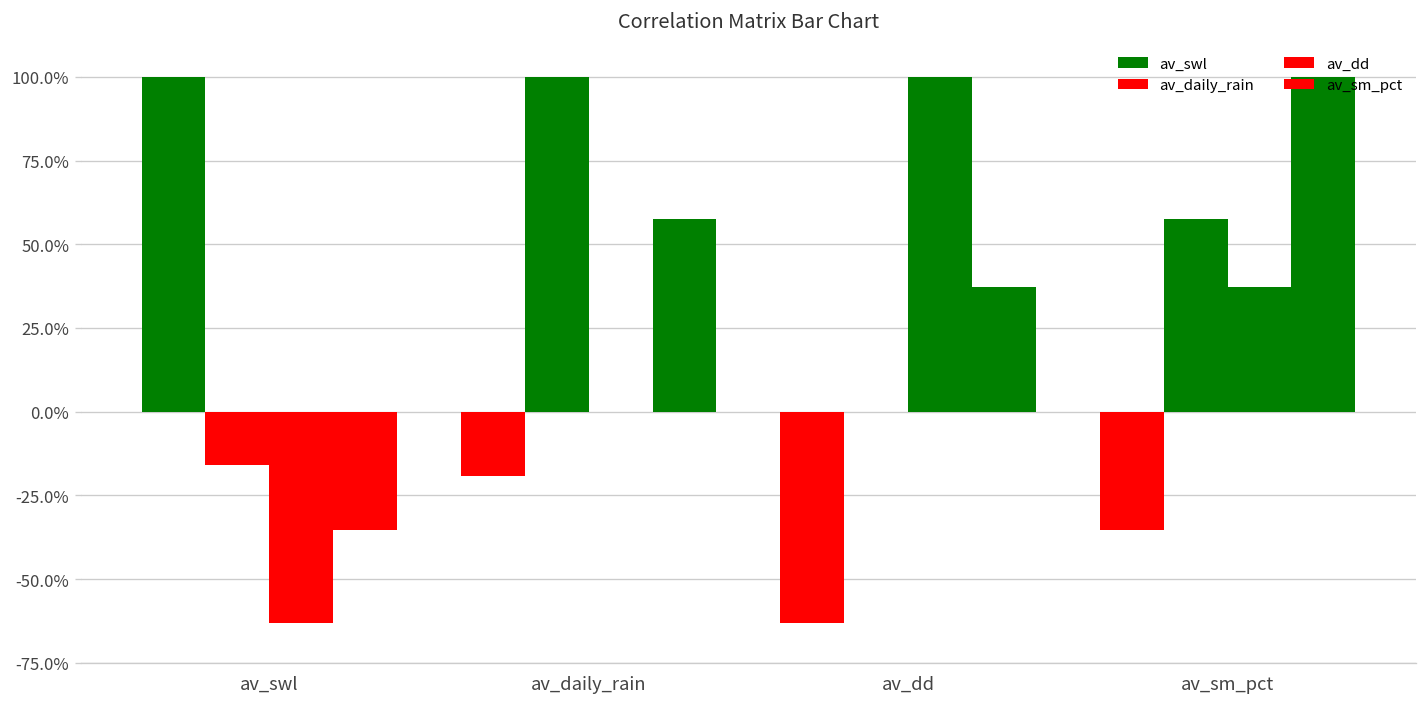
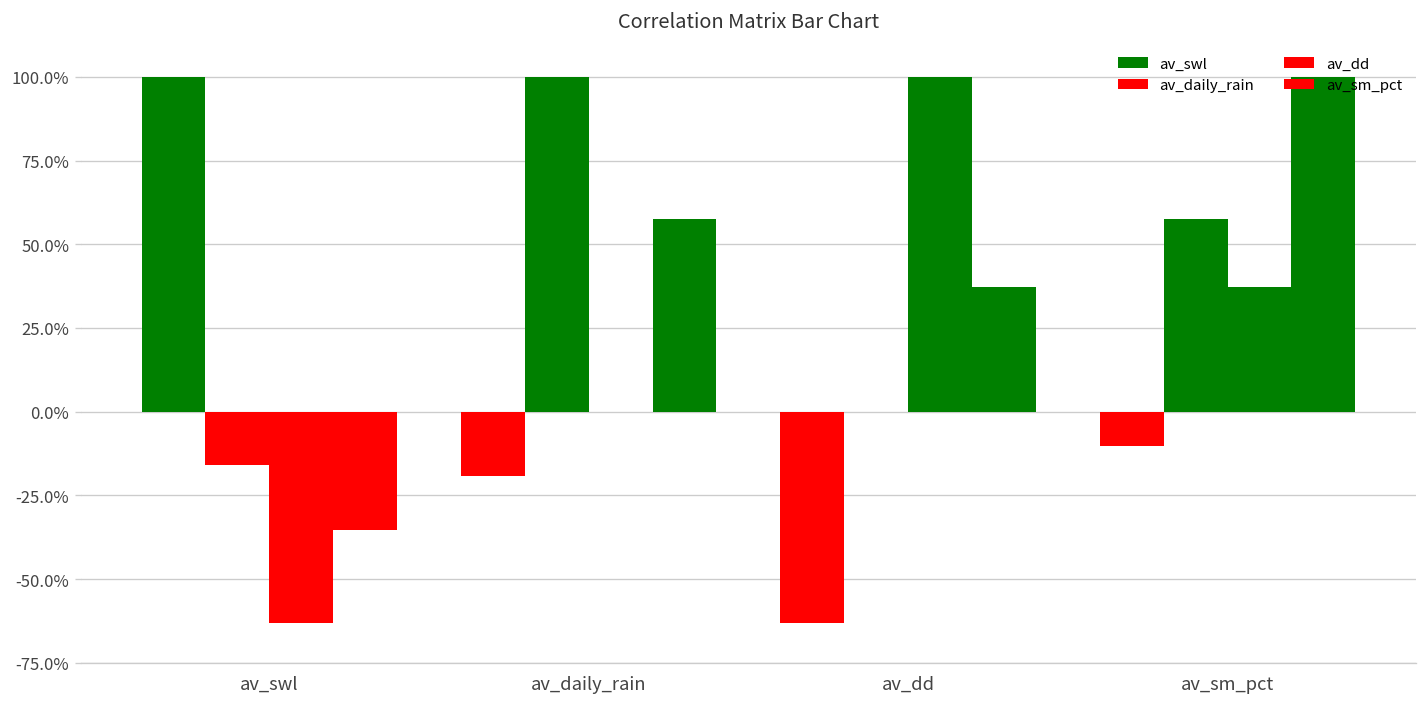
  {
    "av_swl": {
      "av_swl": "100%",
      "av_daily_rain": "-19%",
      "av_dd": "-63%",
-     "av_sm_pct": "-35%"
+     "av_sm_pct": "-10%"
    }
  }
